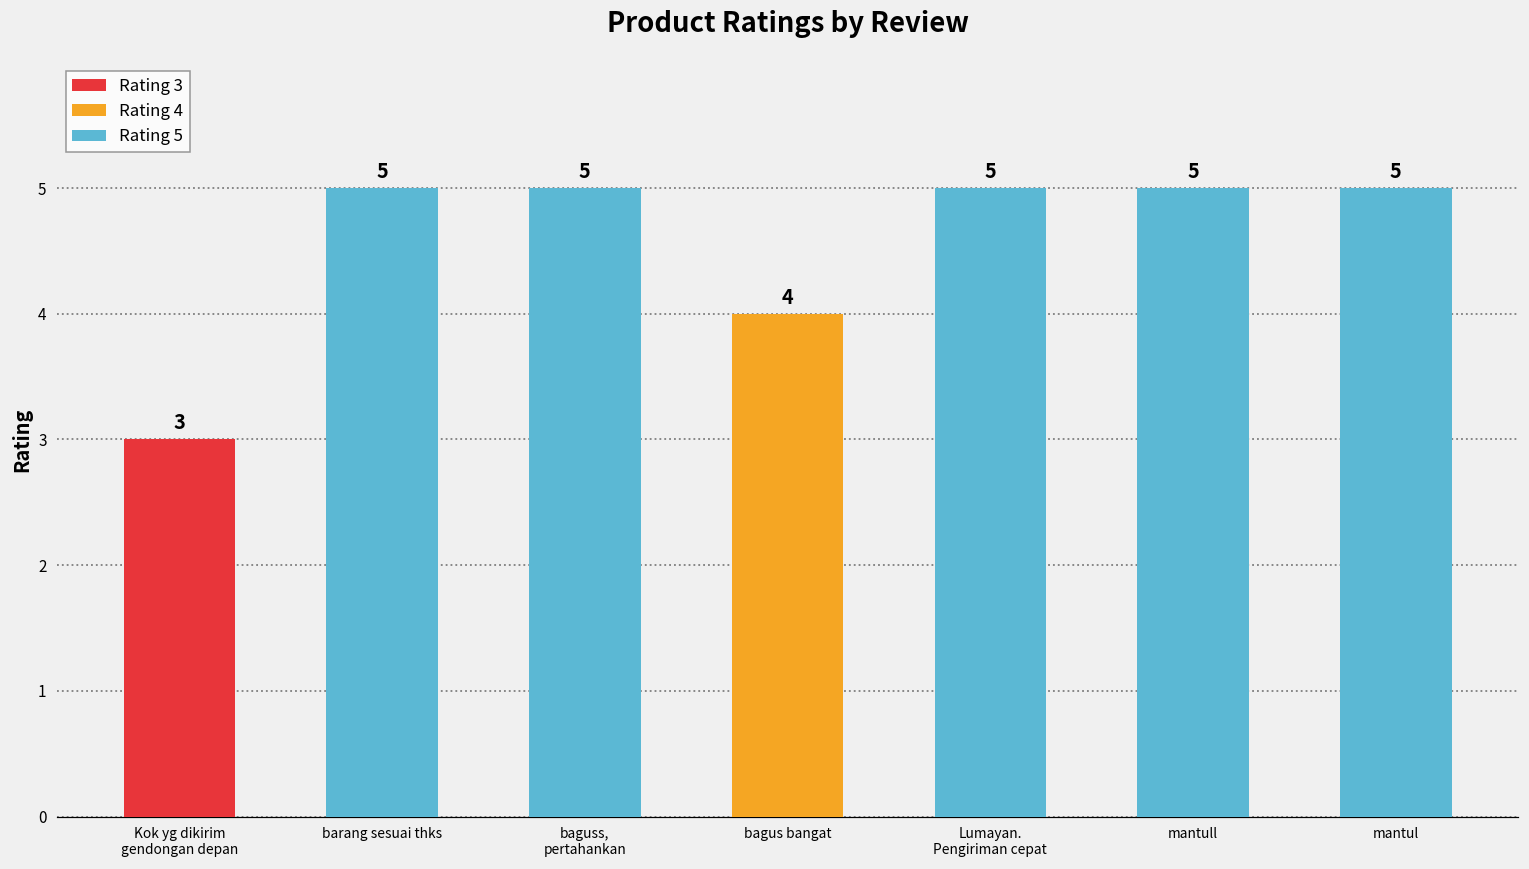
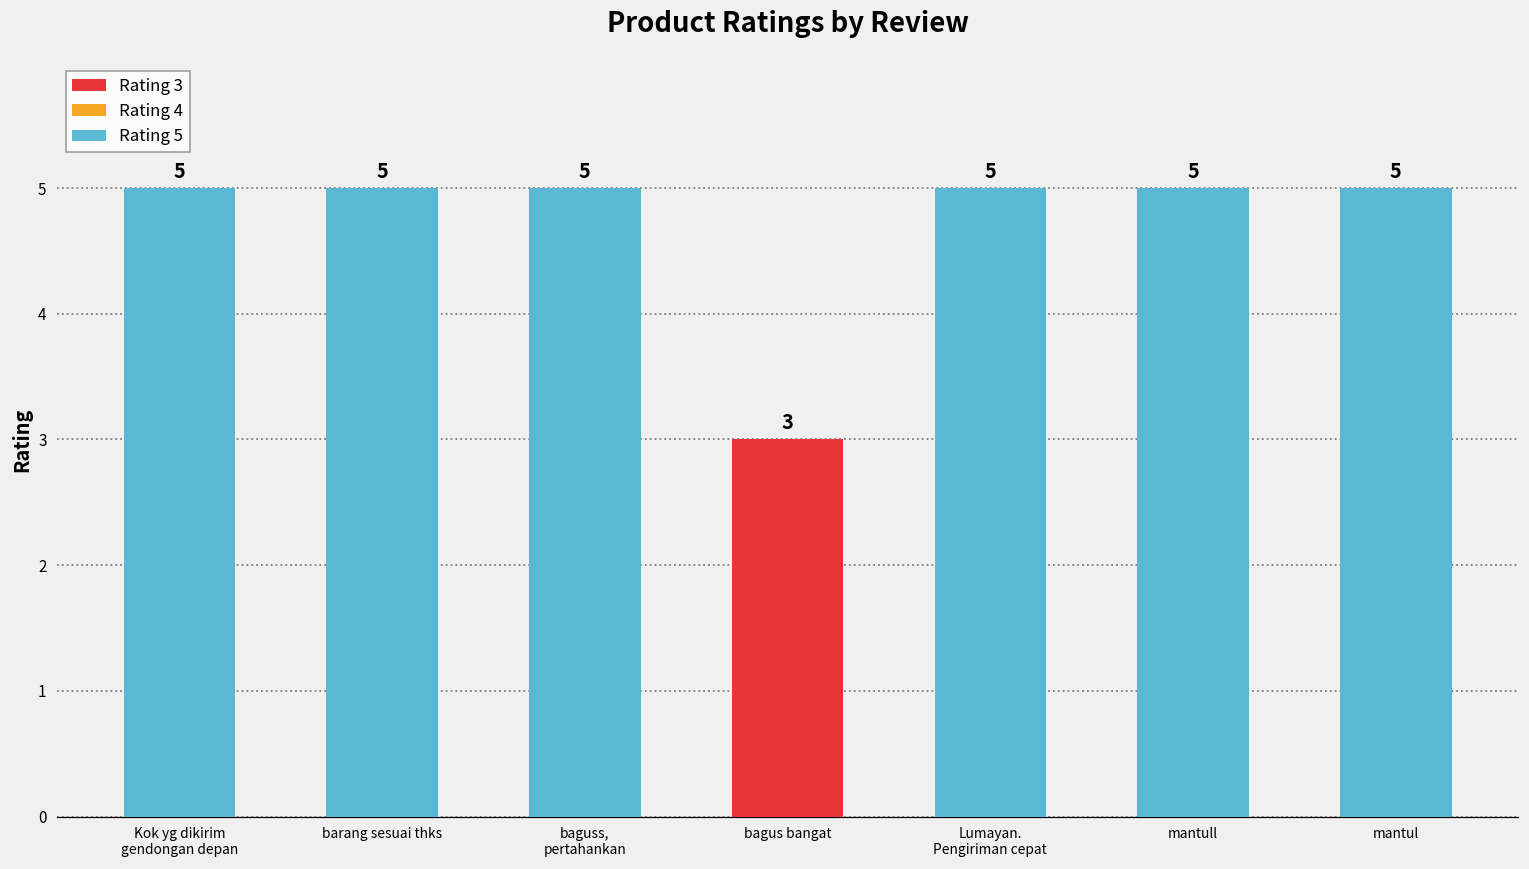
  {
-   "Kok yg dikirim gendongan depan": 3,
+   "Kok yg dikirim gendongan depan": 5,
    "barang sesuai thks": 5,
    "baguss, pertahankan": 5,
-   "bagus bangat": 4,
+   "bagus bangat": 3,
    "Lumayan. Pengiriman cepat": 5,
    "mantull": 5,
    "mantul": 5
  }
